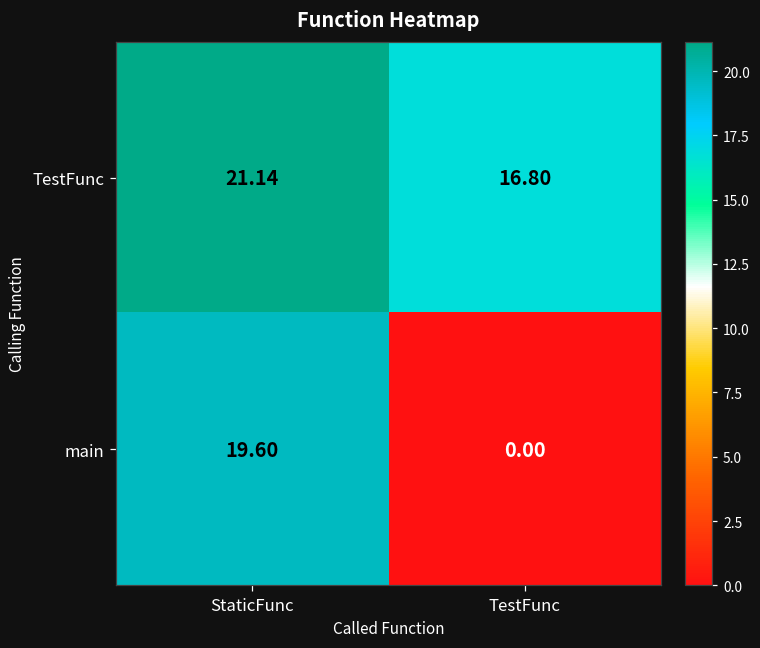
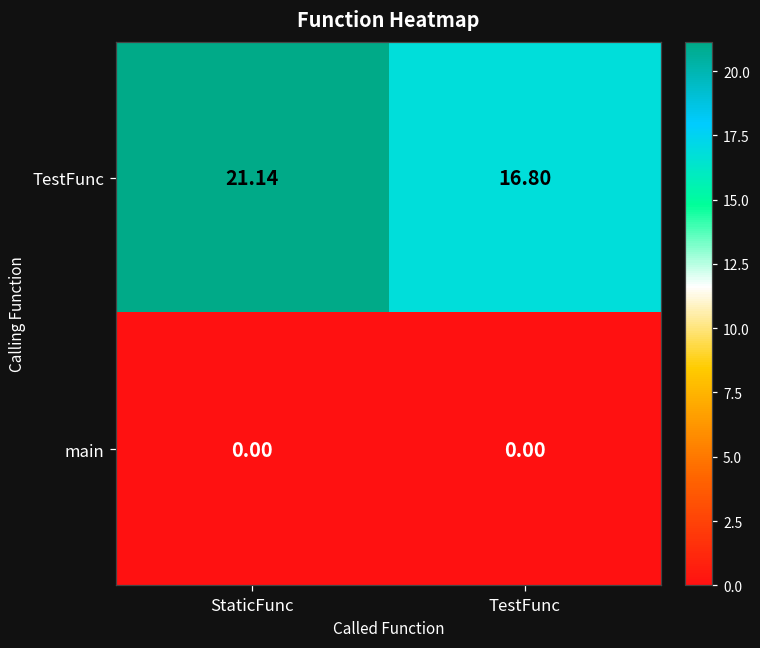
  {
    "TestFunc": {
      "StaticFunc": 21.14,
      "TestFunc": 16.80
    },
    "main": {
-     "StaticFunc": 19.60,
+     "StaticFunc": 0.00,
      "TestFunc": 0.00
    }
  }
